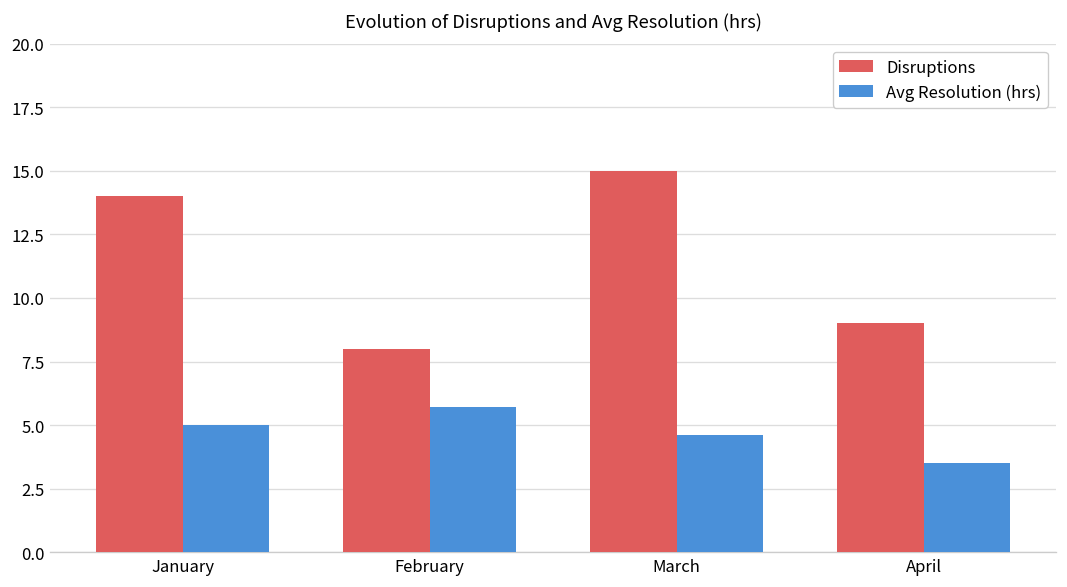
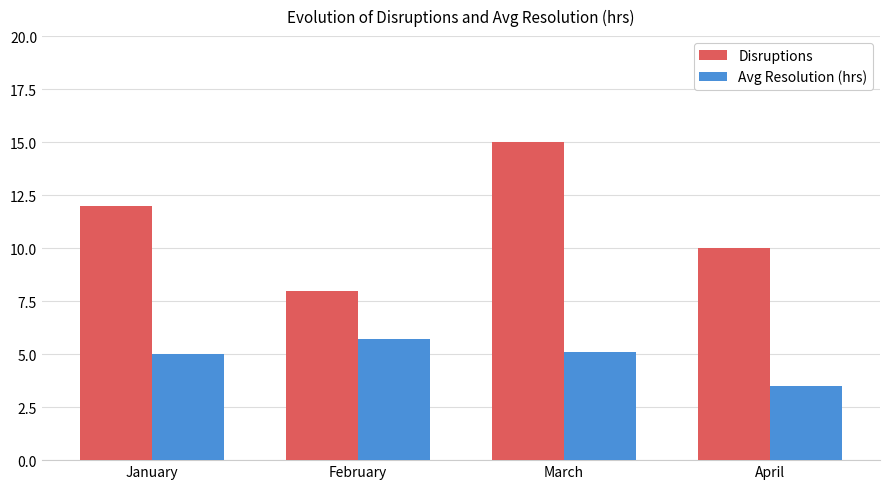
  {
    "Disruptions": {
-     "January": 14,
+     "January": 12,
      "February": 8,
      "March": 15,
-     "April": 9
+     "April": 10
    },
    "Avg Resolution (hrs)": {
      "January": 5.0,
      "February": 5.7,
-     "March": 4.6,
+     "March": 5.1,
      "April": 3.5
    }
  }
